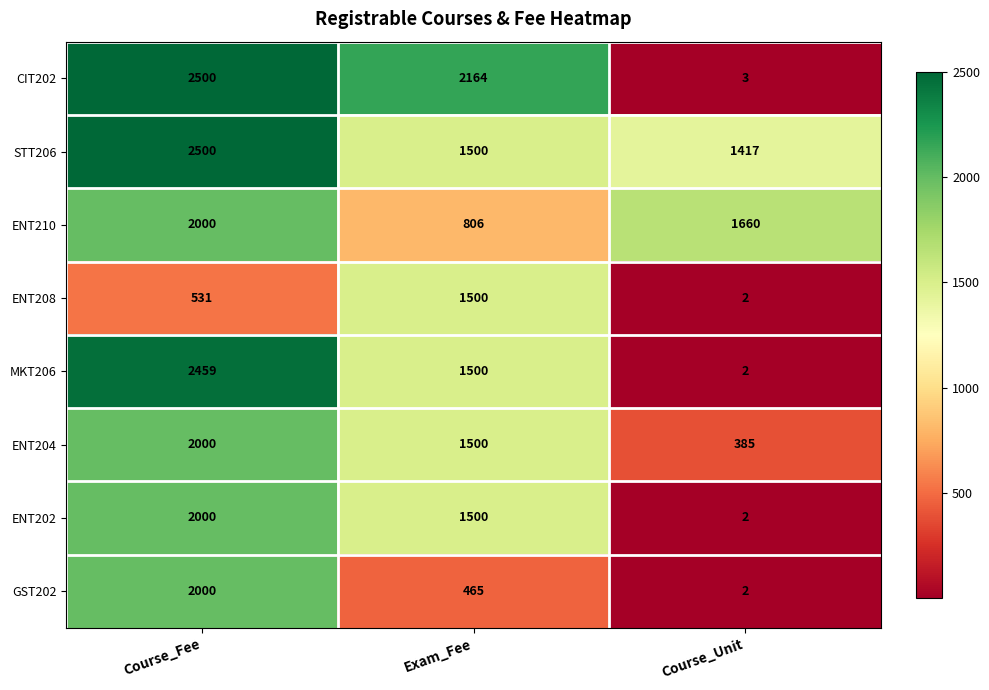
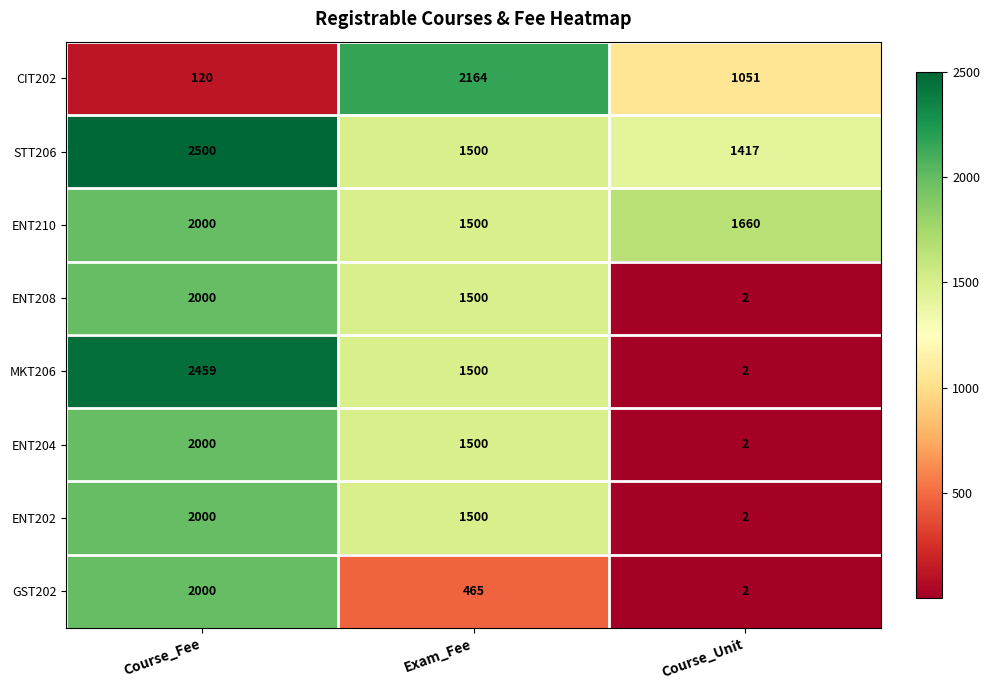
  {
    "CIT202": {
-     "Course_Fee": 2500,
+     "Course_Fee": 120,
      "Exam_Fee": 2164,
-     "Course_Unit": 3
+     "Course_Unit": 1051
    },
    "STT206": {
      "Course_Fee": 2500,
      "Exam_Fee": 1500,
      "Course_Unit": 1417
    },
    "ENT210": {
      "Course_Fee": 2000,
-     "Exam_Fee": 806,
+     "Exam_Fee": 1500,
      "Course_Unit": 1660
    },
    "ENT208": {
-     "Course_Fee": 531,
+     "Course_Fee": 2000,
      "Exam_Fee": 1500,
      "Course_Unit": 2
    },
    "MKT206": {
      "Course_Fee": 2459,
      "Exam_Fee": 1500,
      "Course_Unit": 2
    },
    "ENT204": {
      "Course_Fee": 2000,
      "Exam_Fee": 1500,
-     "Course_Unit": 385
+     "Course_Unit": 2
    },
    "ENT202": {
      "Course_Fee": 2000,
      "Exam_Fee": 1500,
      "Course_Unit": 2
    },
    "GST202": {
      "Course_Fee": 2000,
      "Exam_Fee": 465,
      "Course_Unit": 2
    }
  }
